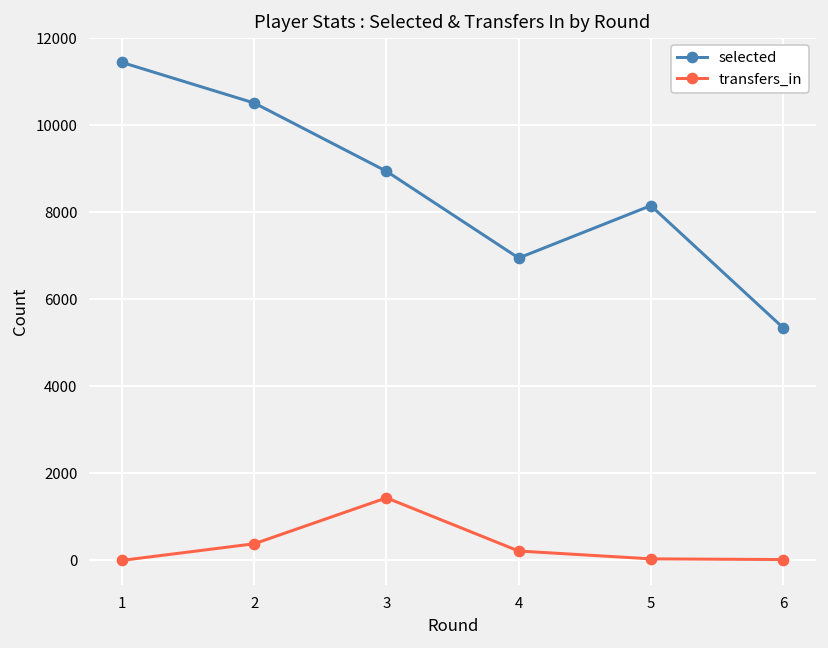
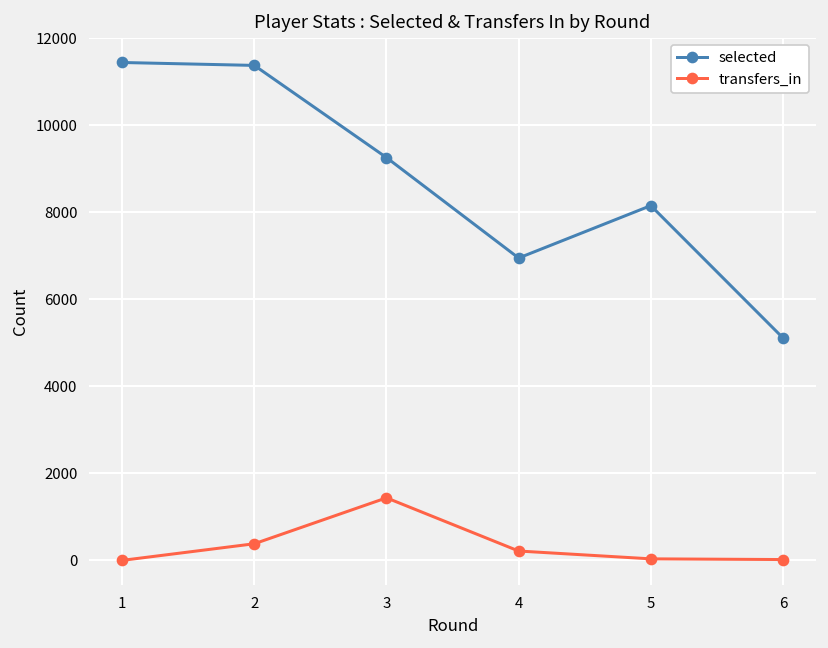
  {
    "selected": {
      "1": 11400,
-     "2": 10500,
-     "3": 8900,
+     "2": 11400,
+     "3": 9300,
      "4": 6900,
      "5": 8200,
-     "6": 5300
+     "6": 5100
    },
    "transfers_in": {
      "1": 0,
      "2": 400,
      "3": 1400,
      "4": 200,
      "5": 0,
      "6": 0
    }
  }
